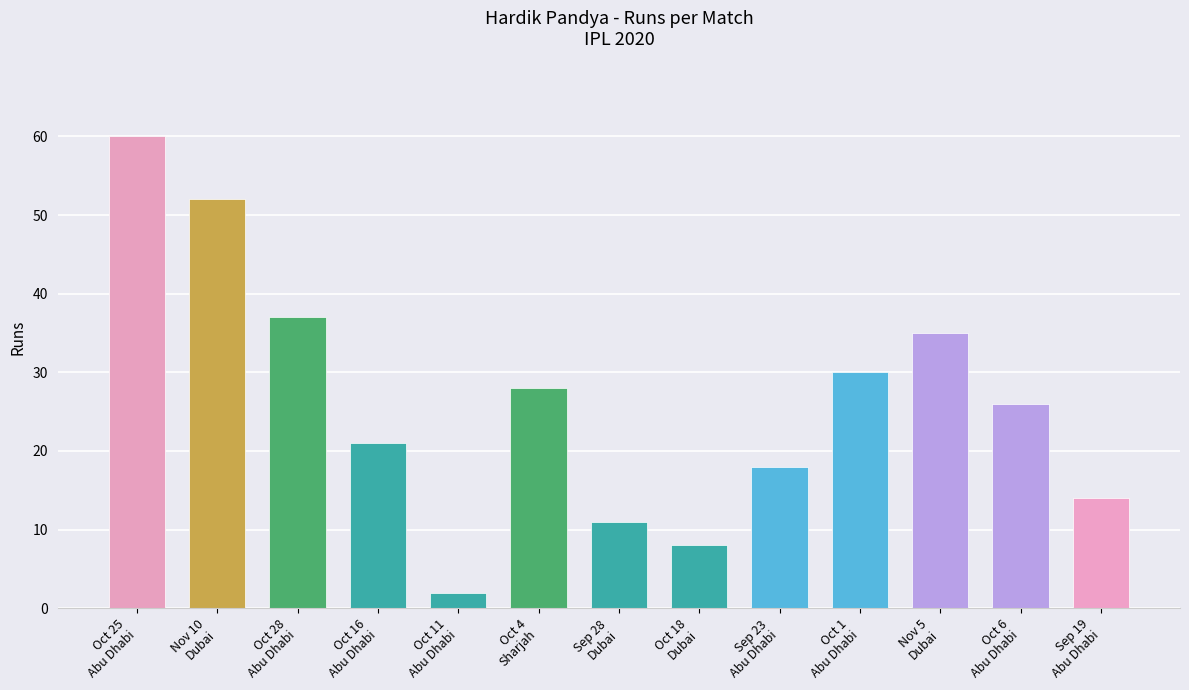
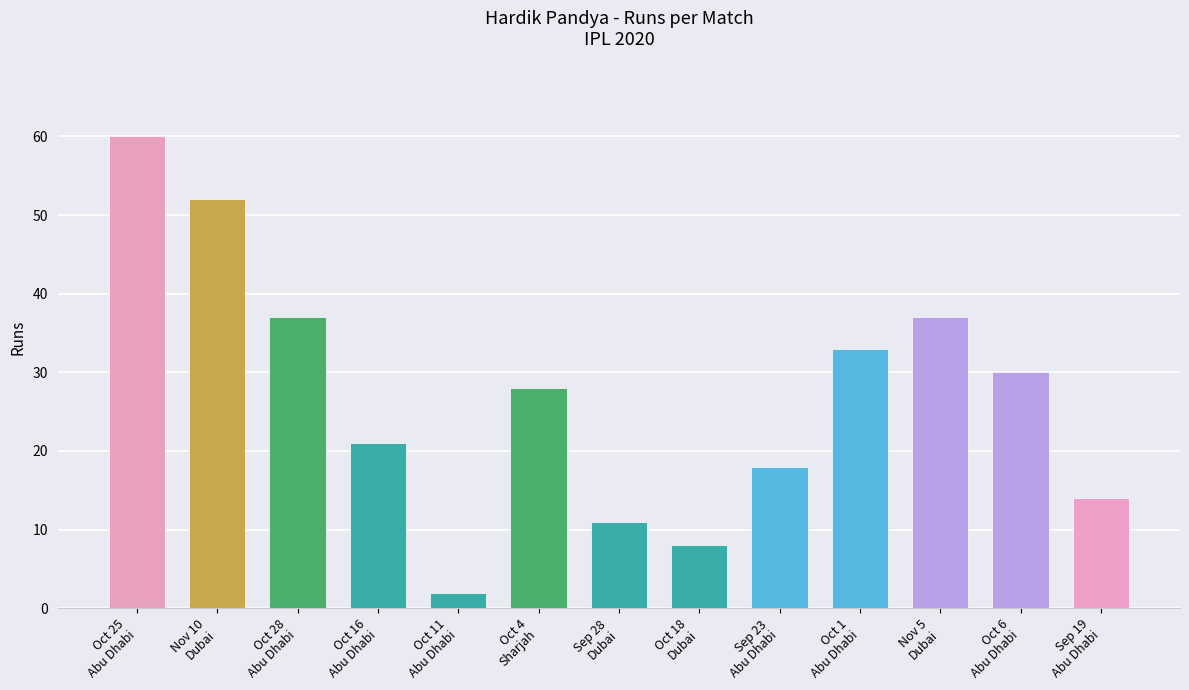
  {
    "Oct 25 Abu Dhabi": 60,
    "Nov 10 Dubai": 52,
    "Oct 28 Abu Dhabi": 37,
    "Oct 16 Abu Dhabi": 21,
    "Oct 11 Abu Dhabi": 2,
    "Oct 4 Sharjah": 28,
    "Sep 28 Dubai": 11,
    "Oct 18 Dubai": 8,
    "Sep 23 Abu Dhabi": 18,
-   "Oct 1 Abu Dhabi": 30,
-   "Nov 5 Dubai": 35,
-   "Oct 6 Abu Dhabi": 26,
+   "Oct 1 Abu Dhabi": 33,
+   "Nov 5 Dubai": 37,
+   "Oct 6 Abu Dhabi": 30,
    "Sep 19 Abu Dhabi": 14
  }
